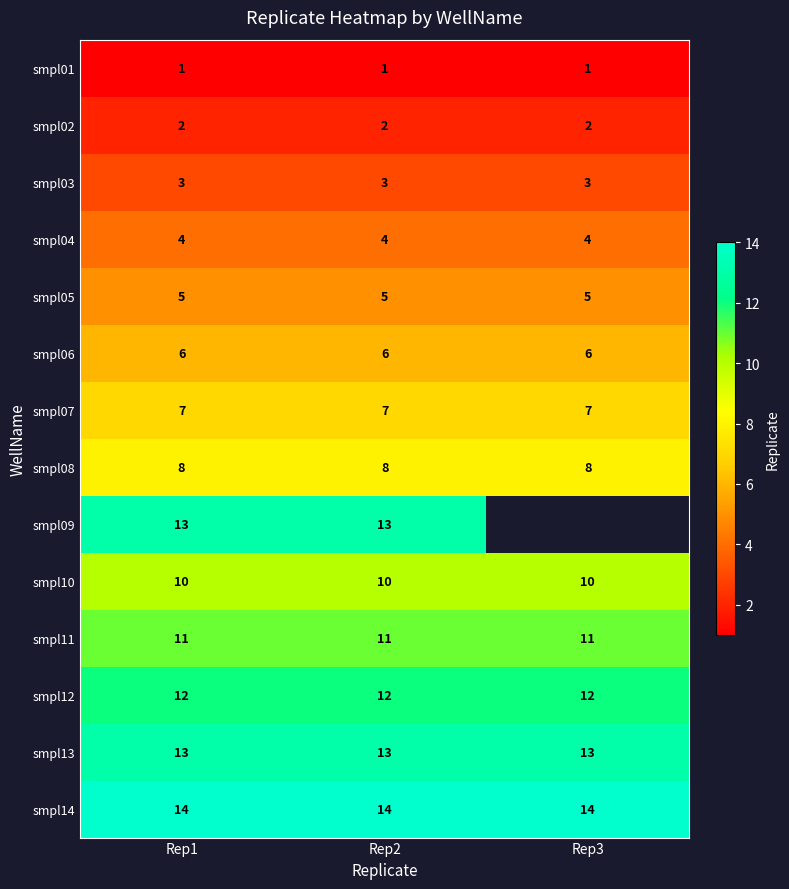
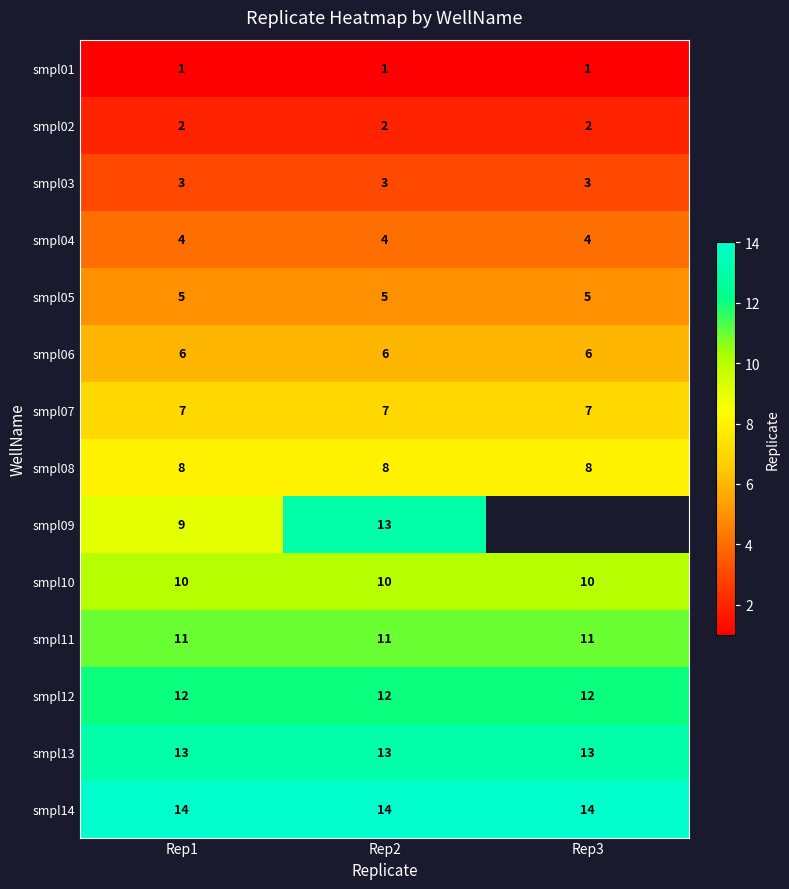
  {
    "smpl01": {
      "Rep1": 1,
      "Rep2": 1,
      "Rep3": 1
    },
    "smpl02": {
      "Rep1": 2,
      "Rep2": 2,
      "Rep3": 2
    },
    "smpl03": {
      "Rep1": 3,
      "Rep2": 3,
      "Rep3": 3
    },
    "smpl04": {
      "Rep1": 4,
      "Rep2": 4,
      "Rep3": 4
    },
    "smpl05": {
      "Rep1": 5,
      "Rep2": 5,
      "Rep3": 5
    },
    "smpl06": {
      "Rep1": 6,
      "Rep2": 6,
      "Rep3": 6
    },
    "smpl07": {
      "Rep1": 7,
      "Rep2": 7,
      "Rep3": 7
    },
    "smpl08": {
      "Rep1": 8,
      "Rep2": 8,
      "Rep3": 8
    },
    "smpl09": {
-     "Rep1": 13,
+     "Rep1": 9,
      "Rep2": 13
    },
    "smpl10": {
      "Rep1": 10,
      "Rep2": 10,
      "Rep3": 10
    },
    "smpl11": {
      "Rep1": 11,
      "Rep2": 11,
      "Rep3": 11
    },
    "smpl12": {
      "Rep1": 12,
      "Rep2": 12,
      "Rep3": 12
    },
    "smpl13": {
      "Rep1": 13,
      "Rep2": 13,
      "Rep3": 13
    },
    "smpl14": {
      "Rep1": 14,
      "Rep2": 14,
      "Rep3": 14
    }
  }
